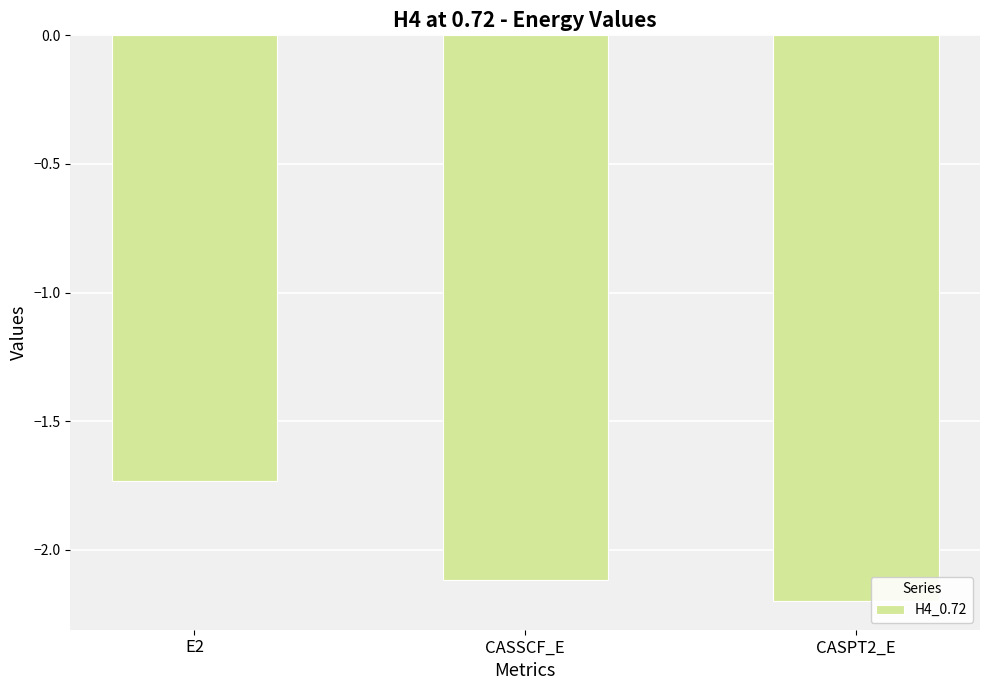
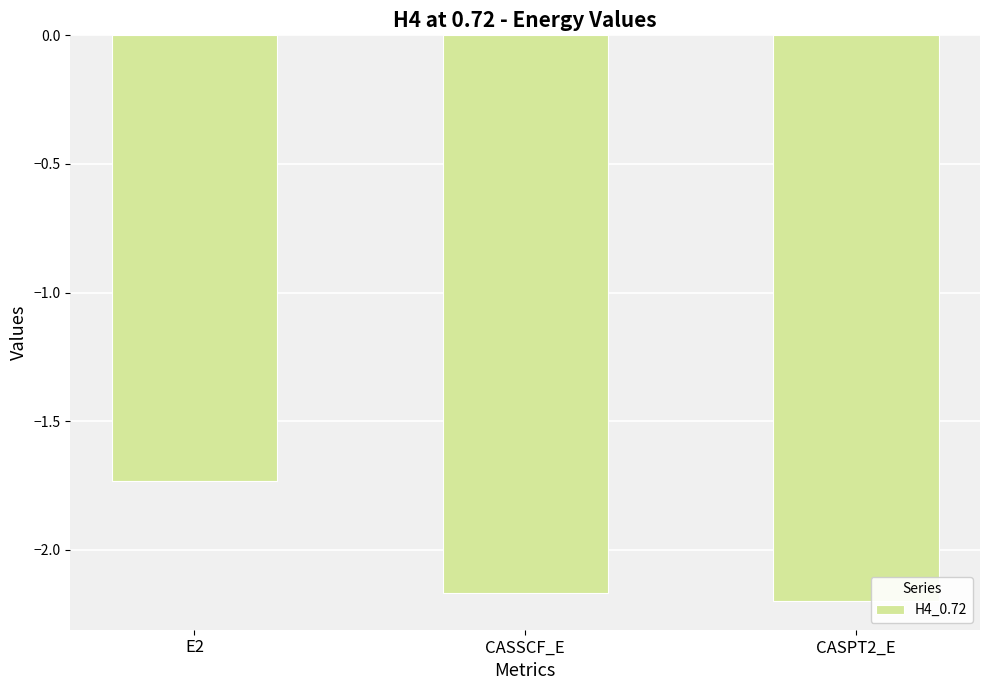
  {
    "E2": -1.73,
-   "CASSCF_E": -2.12,
+   "CASSCF_E": -2.17,
    "CASPT2_E": -2.20
  }
